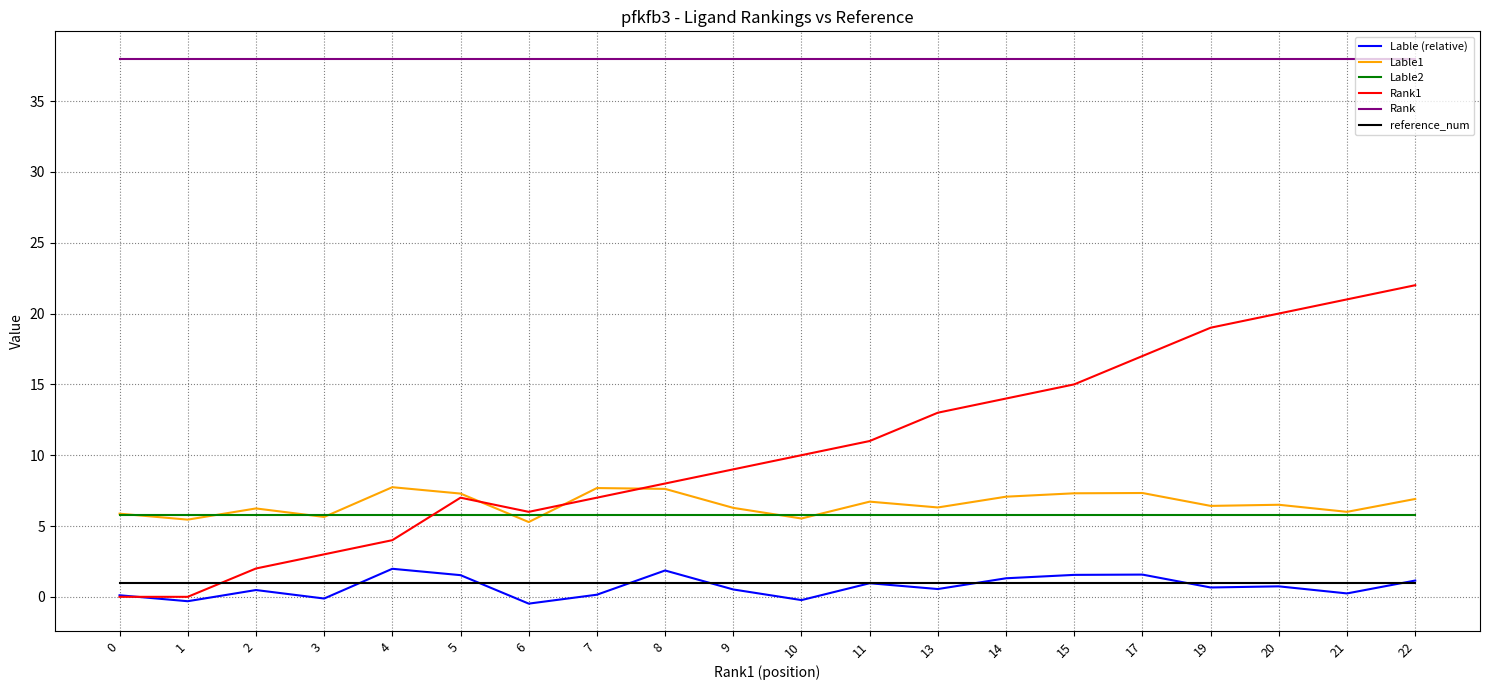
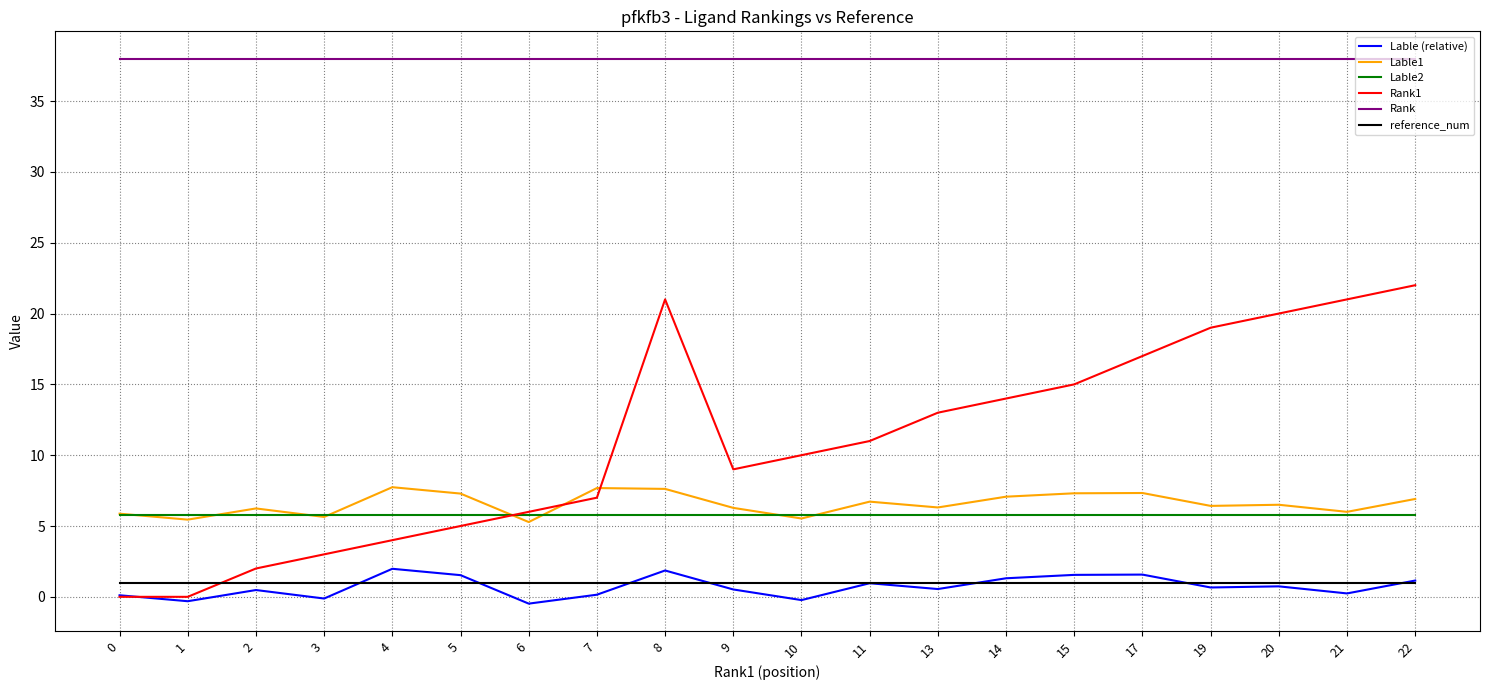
  {
    "Lable (relative)": {
      "1": -0.3,
      "2": 0.5,
      "3": 0,
      "4": 2,
      "5": 1.5,
      "6": -0.5,
      "7": 0,
      "8": 2,
      "9": 0.5,
      "10": -0.2,
      "13": 0.6,
      "14": 1.3,
      "15": 1.6,
      "17": 1.6,
      "19": 0.7,
      "20": 0.7,
      "21": 0.2
    },
    "Lable1": {
      "1": 5.5,
      "2": 6.2,
      "4": 7.7,
      "5": 7.3,
      "6": 5.3,
      "7": 7.7,
      "8": 7.6,
      "9": 6.3,
      "10": 5.5,
      "11": 6.7,
      "13": 6.3,
      "14": 7,
      "15": 7.3,
      "17": 7.3,
      "19": 6.4,
      "20": 6.5,
      "21": 6,
      "22": 7
    },
    "Lable2": {
      "1": 5.8,
      "2": 5.8,
      "4": 5.8,
      "5": 5.8,
      "6": 5.8,
      "7": 5.8,
      "8": 5.8,
      "9": 5.8,
      "10": 5.8,
      "11": 5.8,
      "13": 5.8,
      "14": 5.8,
      "15": 5.8,
      "17": 5.8,
      "19": 5.8,
      "20": 5.8,
      "21": 5.8,
      "22": 5.8
    },
    "Rank1": {
      "1": 0,
      "2": 2,
      "3": 3,
      "4": 4,
-     "5": 7,
+     "5": 5,
      "6": 6,
      "7": 7,
-     "8": 8,
+     "8": 21,
      "9": 9,
      "10": 10,
      "11": 11,
      "13": 13,
      "14": 14,
      "15": 15,
      "17": 17,
      "19": 19,
      "20": 20,
      "21": 21,
      "22": 22
    },
    "Rank": {
      "0": 38,
      "1": 38,
      "2": 38,
      "3": 38,
      "4": 38,
      "5": 38,
      "6": 38,
      "7": 38,
      "8": 38,
      "9": 38,
      "10": 38,
      "11": 38,
      "13": 38,
      "14": 38,
      "15": 38,
      "17": 38,
      "19": 38,
      "20": 38,
      "21": 38
    },
    "reference_num": {
      "0": 1,
      "1": 1,
      "2": 1,
      "3": 1,
      "4": 1,
      "5": 1,
      "6": 1,
      "7": 1,
      "8": 1,
      "9": 1,
      "10": 1,
      "13": 1,
      "14": 1,
      "15": 1,
      "17": 1,
      "19": 1,
      "20": 1,
      "21": 1
    }
  }
